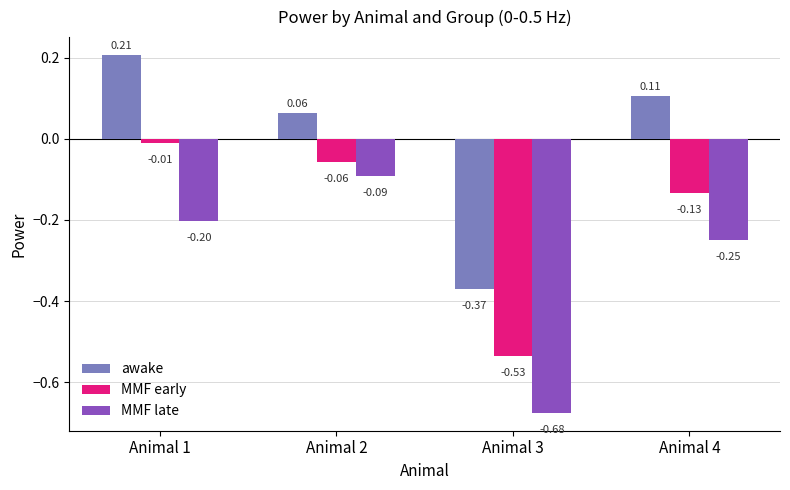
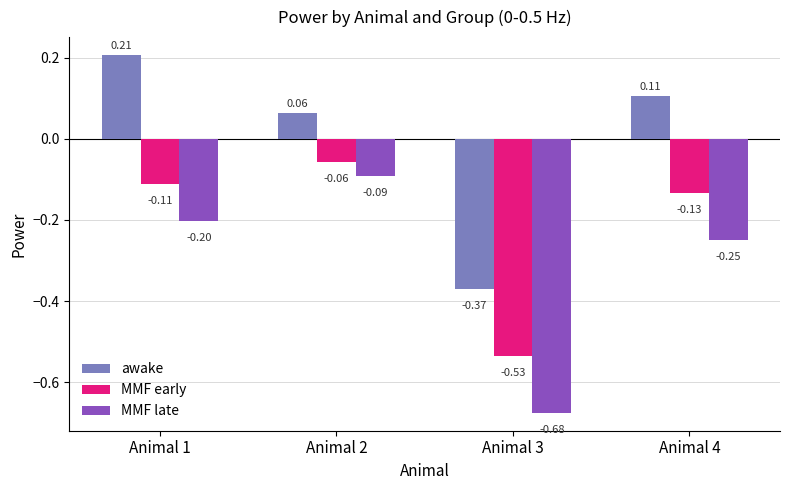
  {
    "MMF early": {
-     "Animal 1": -0.01,
+     "Animal 1": -0.11,
      "Animal 2": -0.06,
      "Animal 3": -0.53,
      "Animal 4": -0.13
    }
  }
